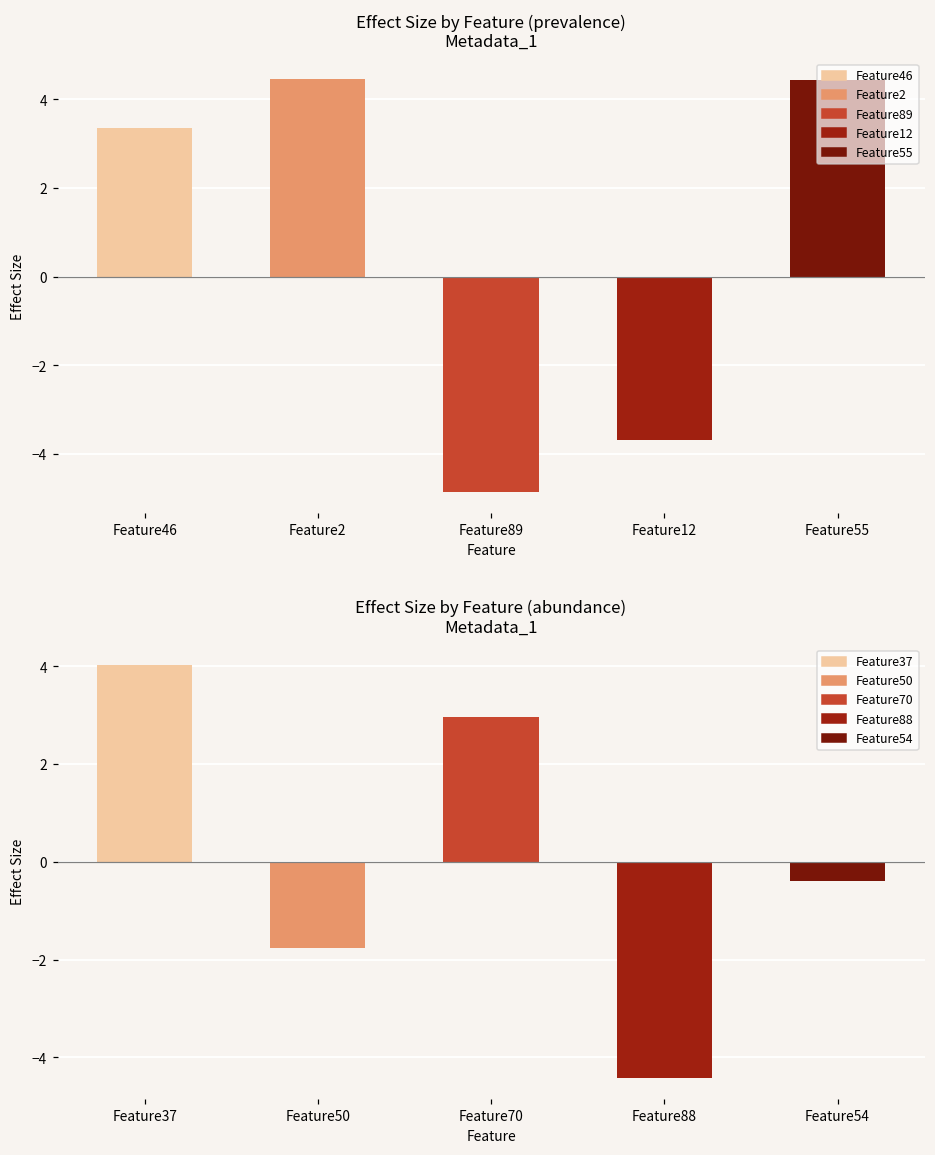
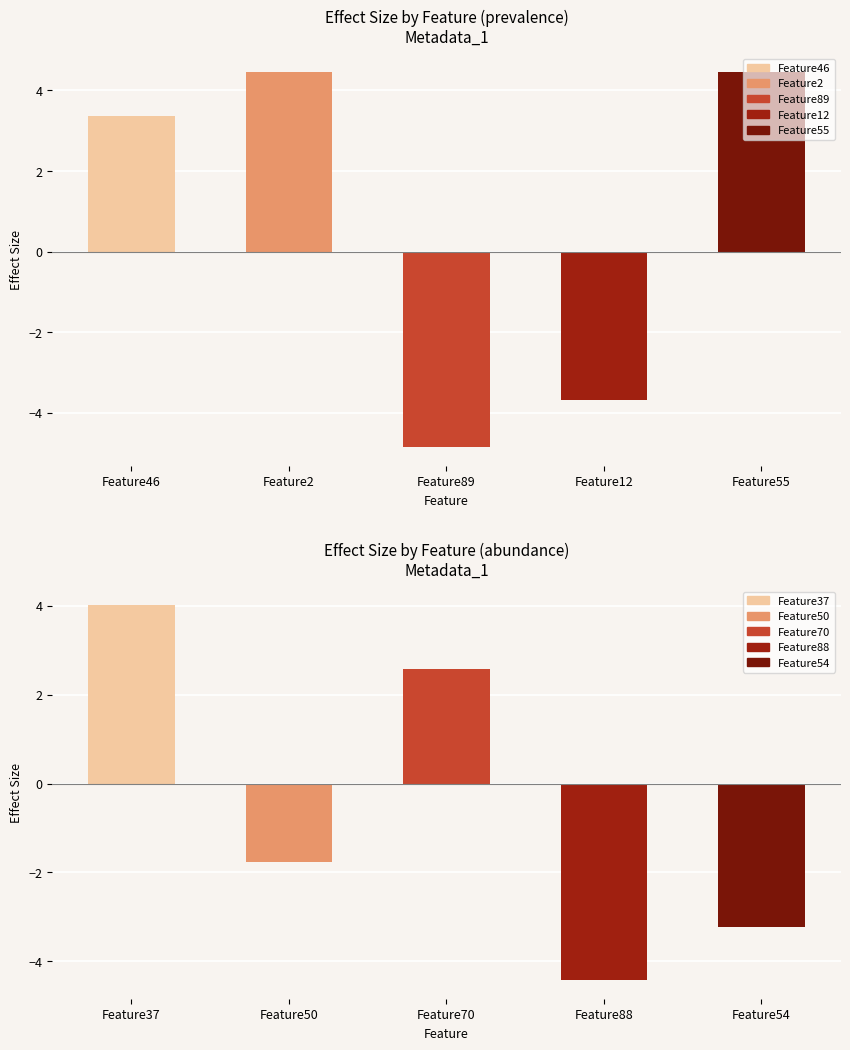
  {
    "Effect Size by Feature (prevalence) Metadata_1": {
      "Feature2": {
        "Feature2": 4.5
      },
      "Feature89": {
        "Feature89": -4.9
      }
    },
    "Effect Size by Feature (abundance) Metadata_1": {
      "Feature37": 4.0,
      "Feature50": -1.8,
-     "Feature70": 3.0,
+     "Feature70": 2.6,
      "Feature88": -4.4,
-     "Feature54": -0.4
+     "Feature54": -3.2
    }
  }
